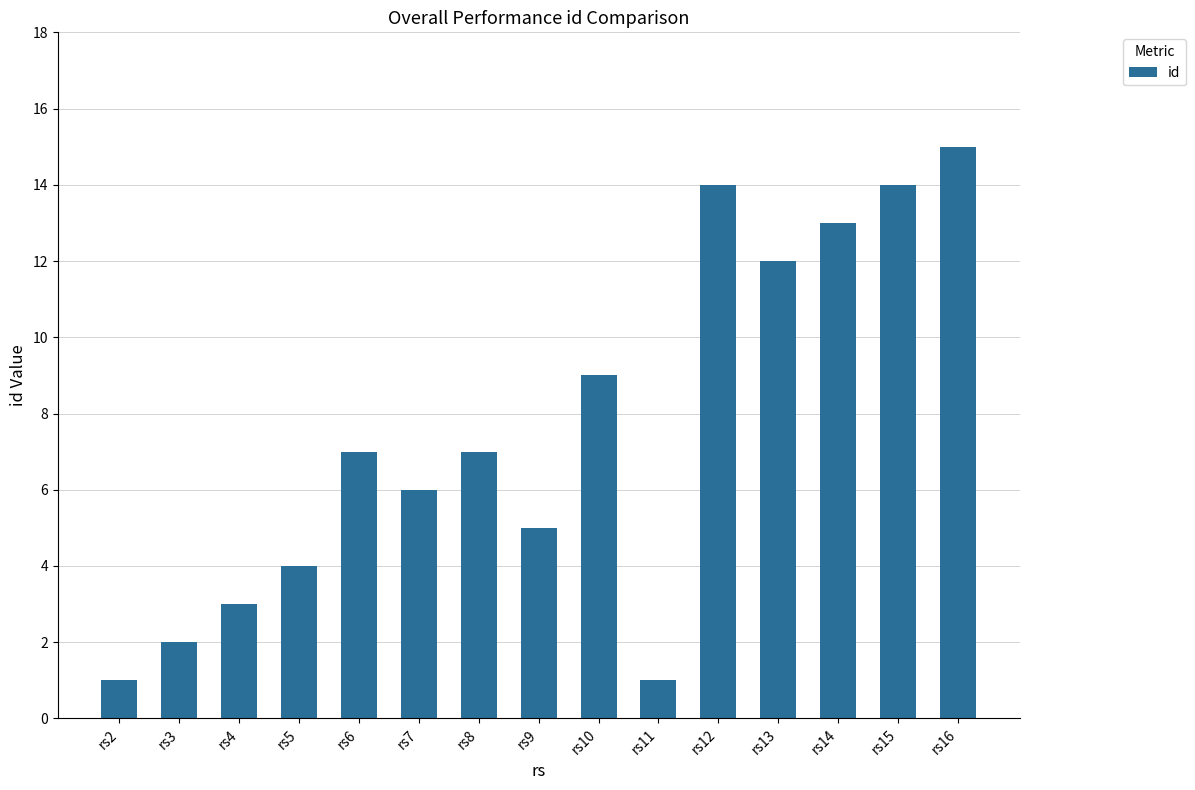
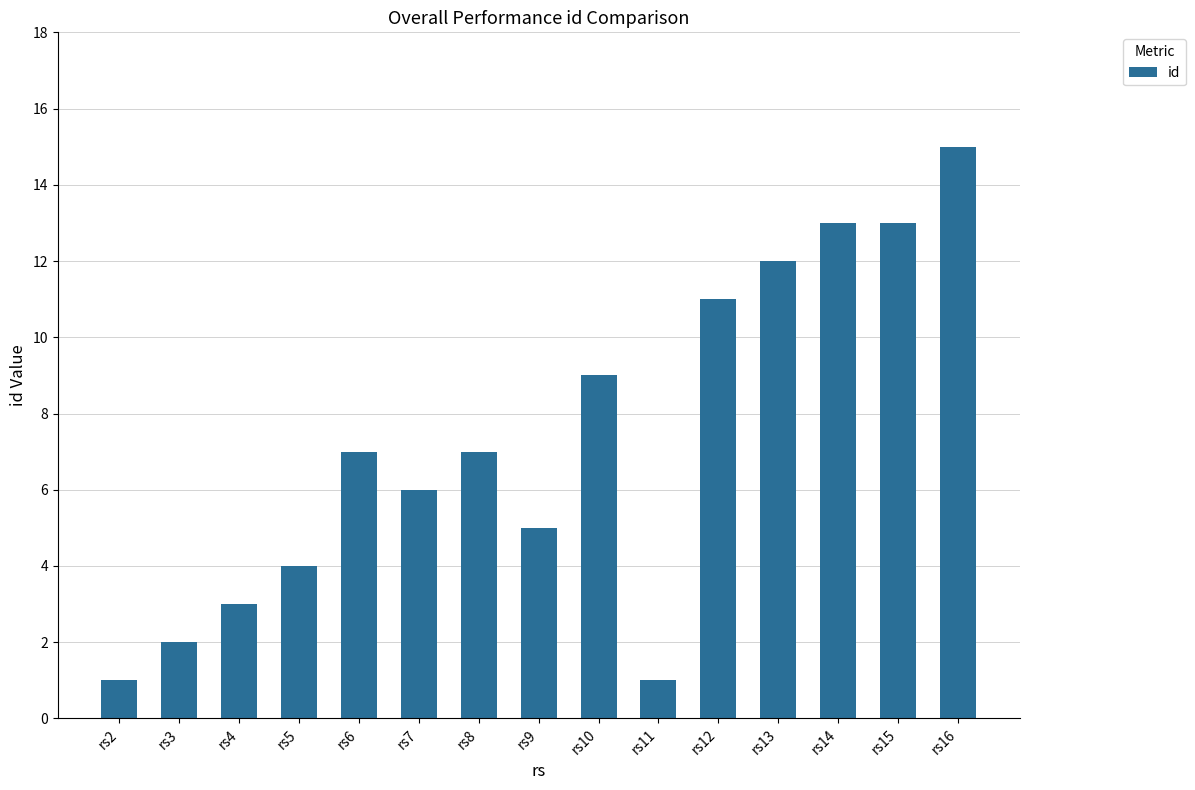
  {
    "rs2": 1,
    "rs3": 2,
    "rs4": 3,
    "rs5": 4,
    "rs6": 7,
    "rs7": 6,
    "rs8": 7,
    "rs9": 5,
    "rs10": 9,
    "rs11": 1,
-   "rs12": 14,
+   "rs12": 11,
    "rs13": 12,
    "rs14": 13,
-   "rs15": 14,
+   "rs15": 13,
    "rs16": 15
  }
